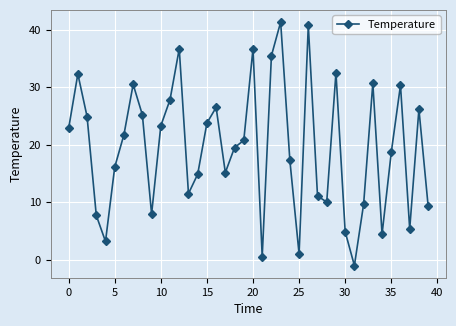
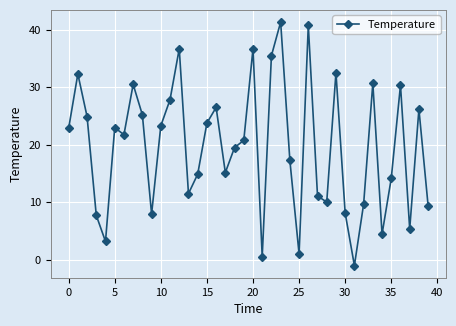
  {
    "0": 23,
-   "5": 16,
+   "5": 23,
    "10": 23,
    "15": 24,
    "20": 37,
    "25": 1,
-   "30": 5,
-   "35": 19
+   "30": 8,
+   "35": 14
  }
